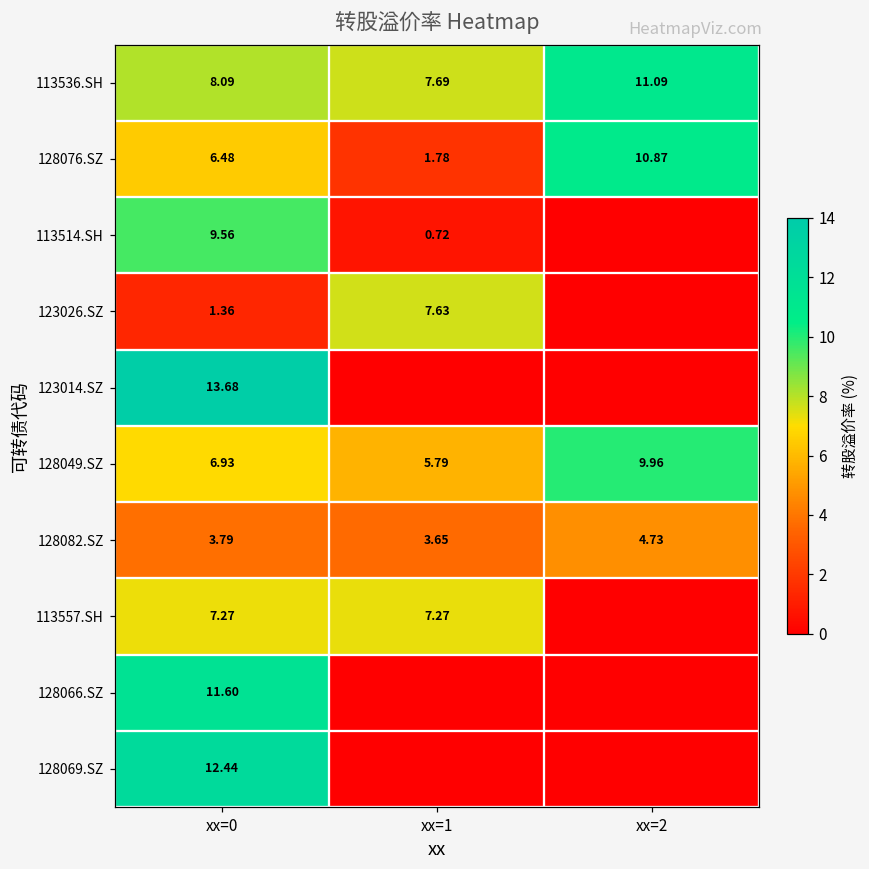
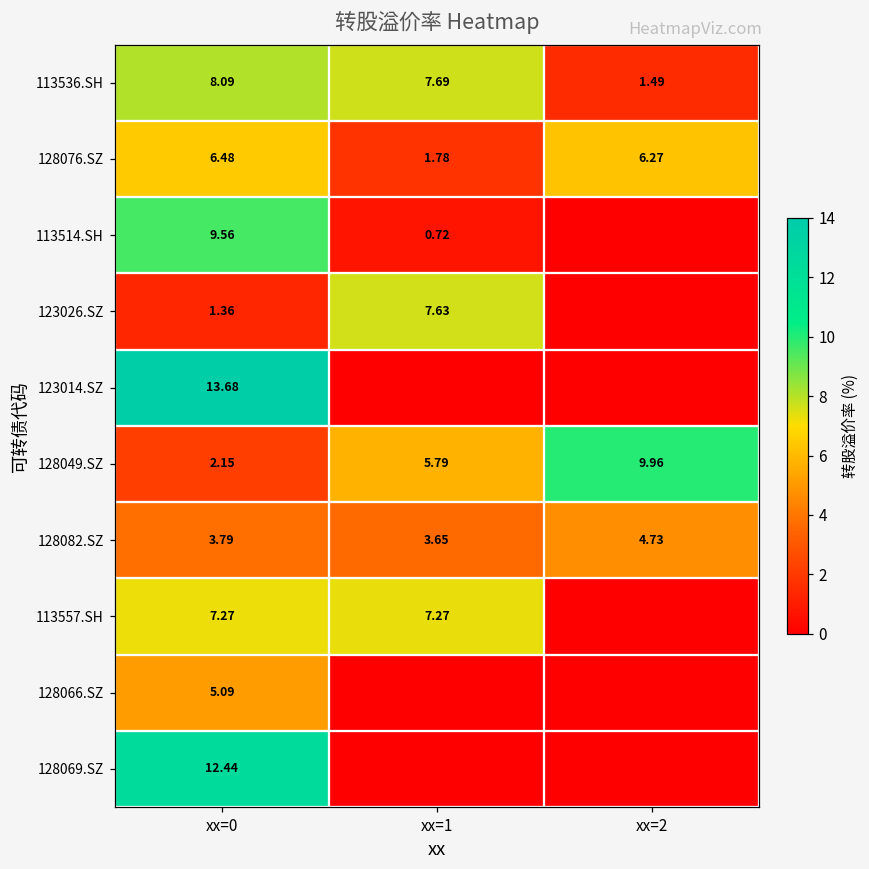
  {
    "113536.SH": {
      "xx=0": 8.09,
      "xx=1": 7.69,
-     "xx=2": 11.09
+     "xx=2": 1.49
    },
    "128076.SZ": {
      "xx=0": 6.48,
      "xx=1": 1.78,
-     "xx=2": 10.87
+     "xx=2": 6.27
    },
    "113514.SH": {
      "xx=0": 9.56,
      "xx=1": 0.72
    },
    "123026.SZ": {
      "xx=0": 1.36,
      "xx=1": 7.63
    },
    "123014.SZ": {
      "xx=0": 13.68
    },
    "128049.SZ": {
-     "xx=0": 6.93,
+     "xx=0": 2.15,
      "xx=1": 5.79,
      "xx=2": 9.96
    },
    "128082.SZ": {
      "xx=0": 3.79,
      "xx=1": 3.65,
      "xx=2": 4.73
    },
    "113557.SH": {
      "xx=0": 7.27,
      "xx=1": 7.27
    },
    "128066.SZ": {
-     "xx=0": 11.60
+     "xx=0": 5.09
    },
    "128069.SZ": {
      "xx=0": 12.44
    }
  }
